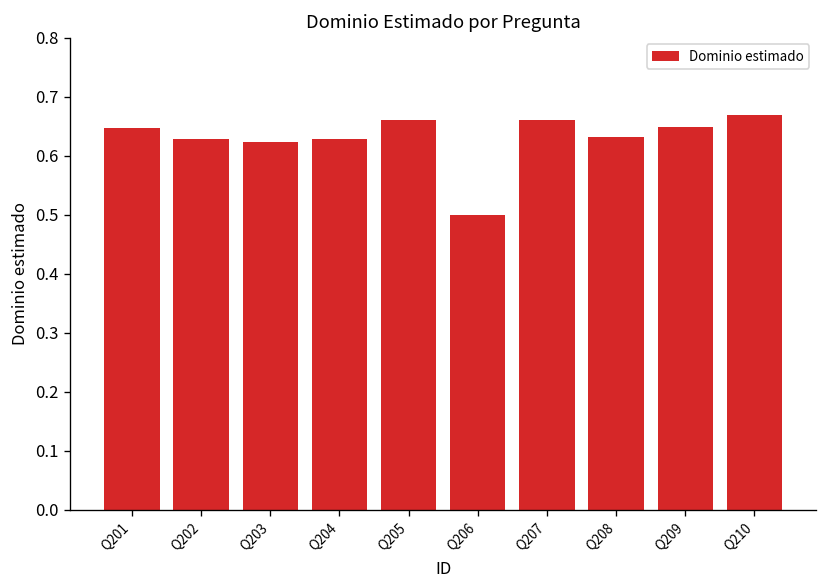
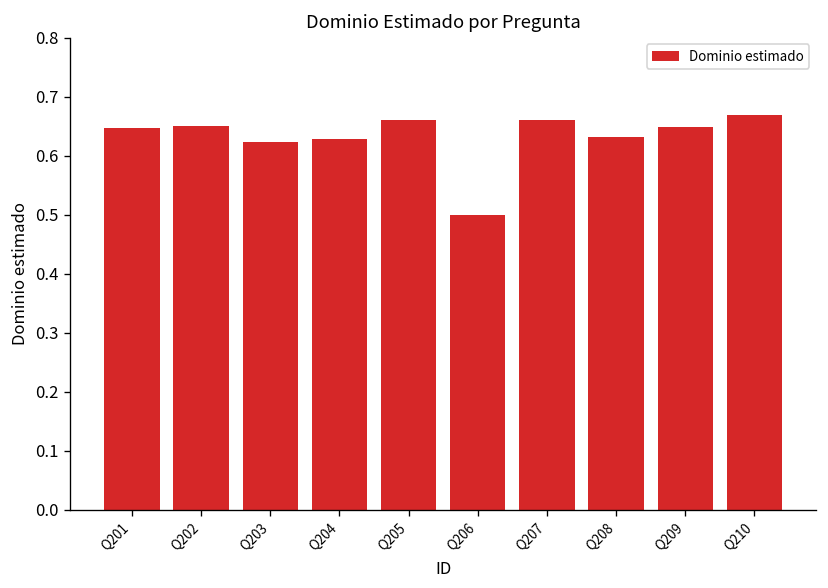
  {
    "Q201": 0.65,
-   "Q202": 0.63,
+   "Q202": 0.65,
    "Q203": 0.62,
    "Q204": 0.63,
    "Q205": 0.66,
    "Q206": 0.50,
    "Q207": 0.66,
    "Q208": 0.63,
    "Q209": 0.65,
    "Q210": 0.67
  }
